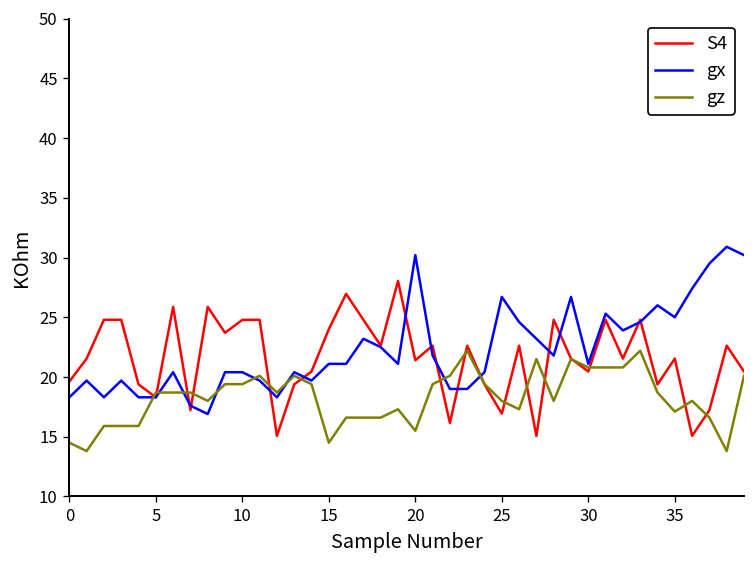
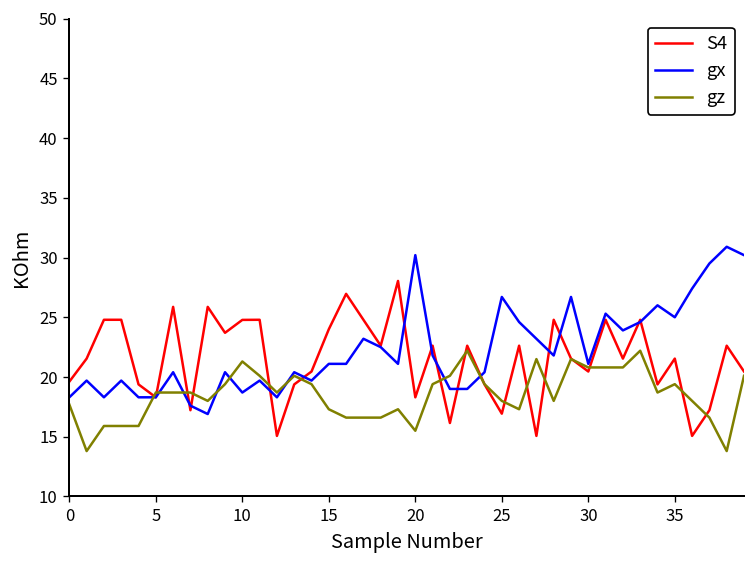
  {
    "S4": {
      "0": 20,
      "10": 25,
      "15": 24,
-     "20": 21,
+     "20": 18,
      "25": 17,
      "30": 20,
      "35": 22
    },
    "gx": {
      "0": 18,
-     "10": 20,
+     "10": 19,
      "15": 21,
      "20": 30,
      "25": 27,
      "30": 21,
      "35": 25
    },
    "gz": {
-     "0": 15,
+     "0": 18,
      "5": 19,
-     "10": 19,
-     "15": 15,
+     "10": 21,
+     "15": 17,
      "20": 16,
      "25": 18,
      "30": 21,
-     "35": 17
+     "35": 19
    }
  }
